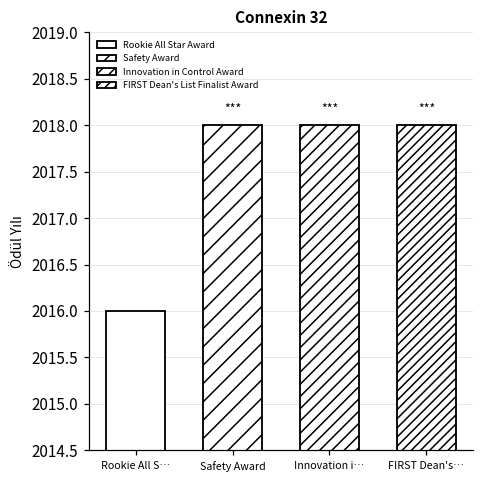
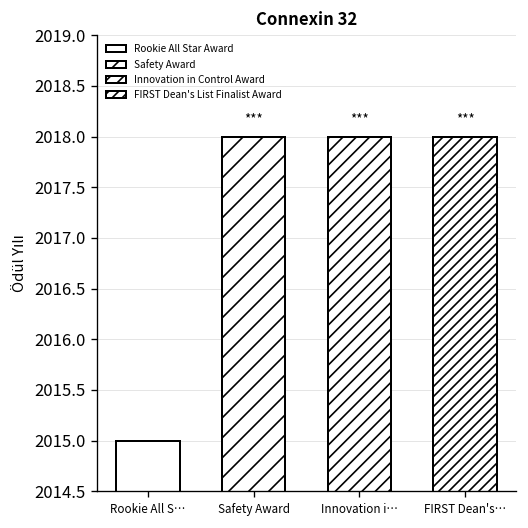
  {
-   "Rookie All S…": 2016,
+   "Rookie All S…": 2015,
    "Safety Award": 2018,
    "Innovation i…": 2018,
    "FIRST Dean's…": 2018
  }
